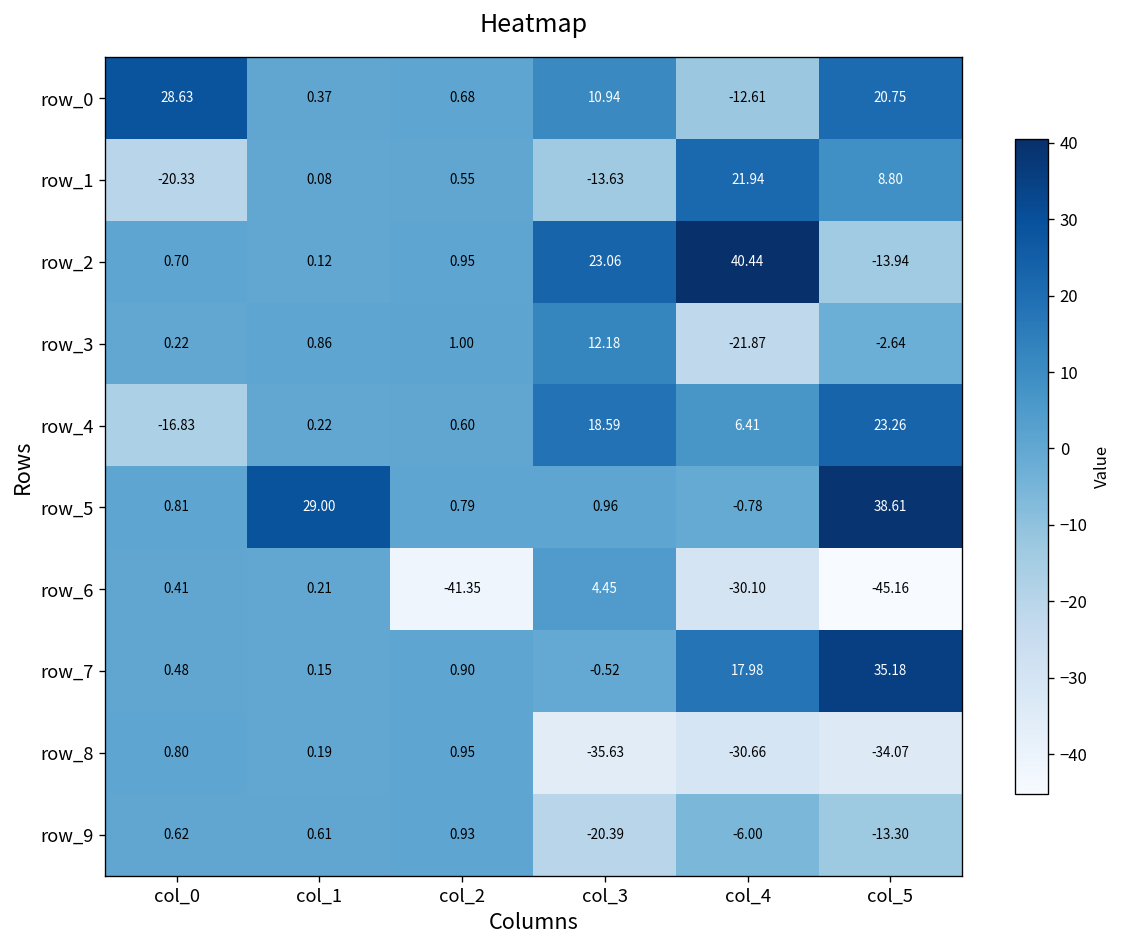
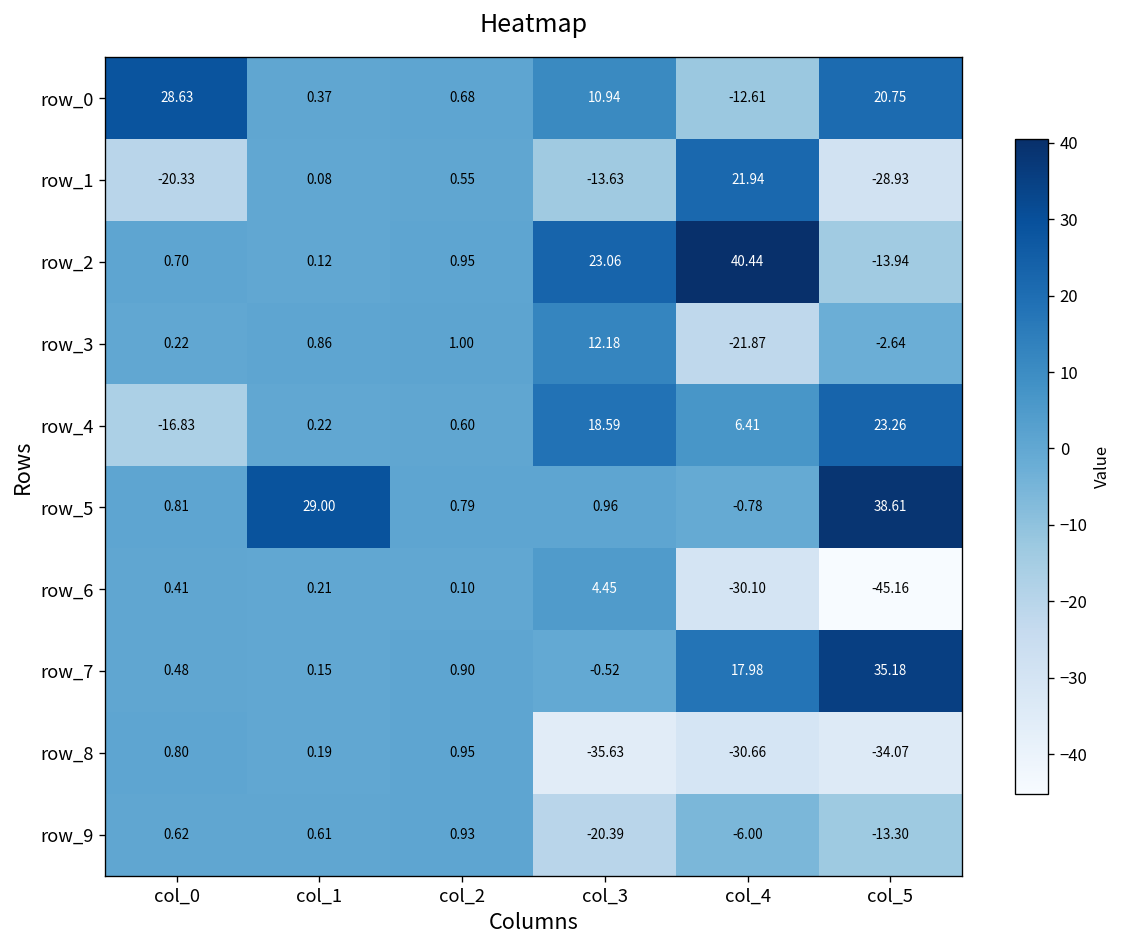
  {
    "row_0": {
      "col_0": 28.63,
      "col_1": 0.37,
      "col_2": 0.68,
      "col_3": 10.94,
      "col_4": -12.61,
      "col_5": 20.75
    },
    "row_1": {
      "col_0": -20.33,
      "col_1": 0.08,
      "col_2": 0.55,
      "col_3": -13.63,
      "col_4": 21.94,
-     "col_5": 8.80
+     "col_5": -28.93
    },
    "row_2": {
      "col_0": 0.70,
      "col_1": 0.12,
      "col_2": 0.95,
      "col_3": 23.06,
      "col_4": 40.44,
      "col_5": -13.94
    },
    "row_3": {
      "col_0": 0.22,
      "col_1": 0.86,
      "col_2": 1.00,
      "col_3": 12.18,
      "col_4": -21.87,
      "col_5": -2.64
    },
    "row_4": {
      "col_0": -16.83,
      "col_1": 0.22,
      "col_2": 0.60,
      "col_3": 18.59,
      "col_4": 6.41,
      "col_5": 23.26
    },
    "row_5": {
      "col_0": 0.81,
      "col_1": 29.00,
      "col_2": 0.79,
      "col_3": 0.96,
      "col_4": -0.78,
      "col_5": 38.61
    },
    "row_6": {
      "col_0": 0.41,
      "col_1": 0.21,
-     "col_2": -41.35,
+     "col_2": 0.10,
      "col_3": 4.45,
      "col_4": -30.10,
      "col_5": -45.16
    },
    "row_7": {
      "col_0": 0.48,
      "col_1": 0.15,
      "col_2": 0.90,
      "col_3": -0.52,
      "col_4": 17.98,
      "col_5": 35.18
    },
    "row_8": {
      "col_0": 0.80,
      "col_1": 0.19,
      "col_2": 0.95,
      "col_3": -35.63,
      "col_4": -30.66,
      "col_5": -34.07
    },
    "row_9": {
      "col_0": 0.62,
      "col_1": 0.61,
      "col_2": 0.93,
      "col_3": -20.39,
      "col_4": -6.00,
      "col_5": -13.30
    }
  }
